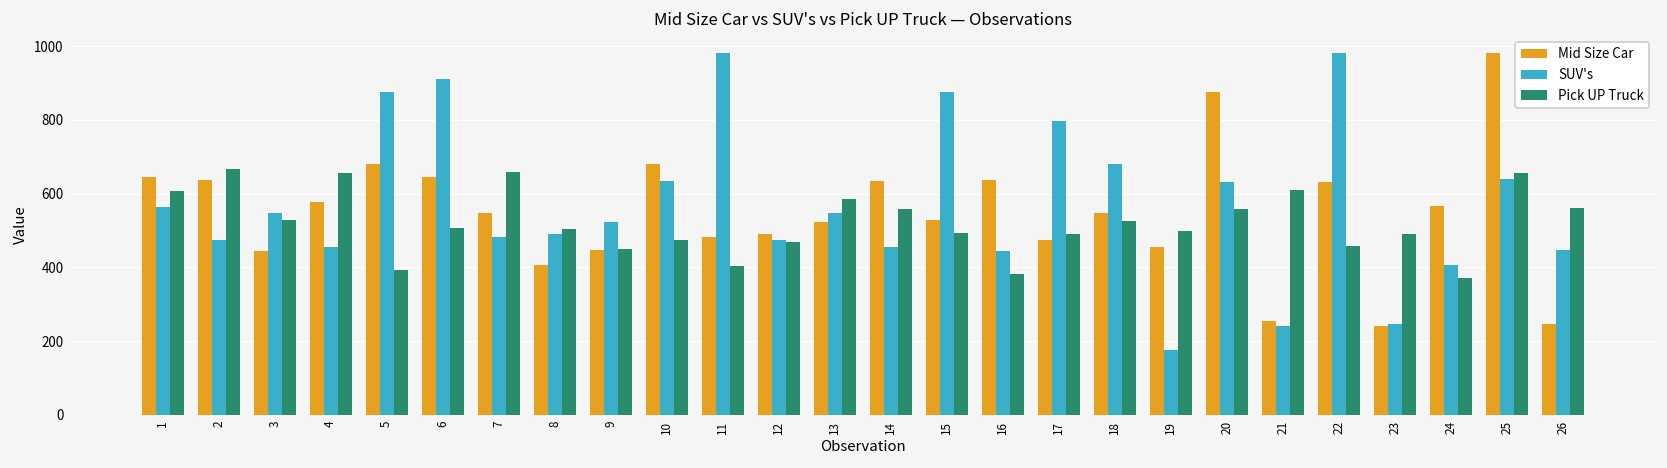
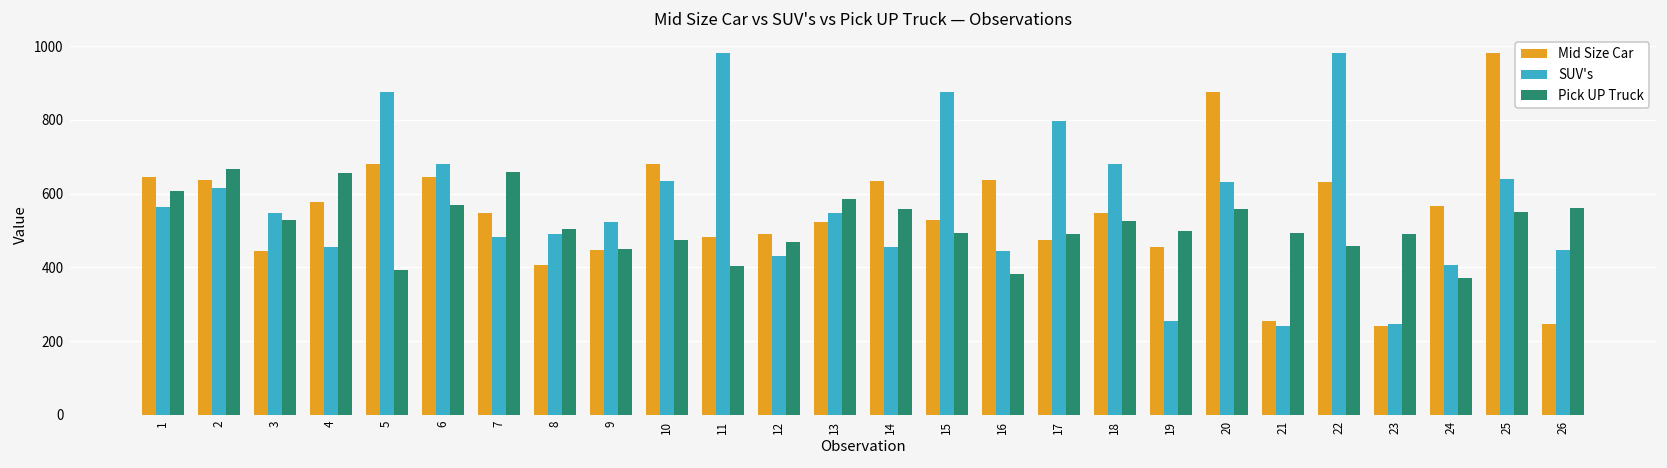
  {
    "Mid Size Car": {
      "1": 650,
      "2": 640,
      "3": 440,
      "4": 580,
      "5": 680,
      "6": 650,
      "7": 550,
      "8": 410,
      "9": 450,
      "10": 680,
      "11": 480,
      "12": 490,
      "13": 520,
      "14": 630,
      "15": 530,
      "16": 640,
      "17": 480,
      "18": 550,
      "19": 460,
      "20": 880,
      "21": 250,
      "22": 630,
      "23": 240,
      "24": 570,
      "25": 980,
      "26": 250
    },
    "SUV's": {
      "1": 560,
-     "2": 480,
+     "2": 620,
      "3": 550,
      "4": 460,
      "5": 880,
-     "6": 910,
+     "6": 680,
      "7": 480,
      "8": 490,
      "9": 520,
      "10": 630,
      "11": 980,
-     "12": 480,
+     "12": 430,
      "13": 550,
      "14": 460,
      "15": 880,
      "16": 440,
      "17": 800,
      "18": 680,
-     "19": 180,
+     "19": 250,
      "20": 630,
      "21": 240,
      "22": 980,
      "23": 250,
      "24": 410,
      "25": 640,
      "26": 450
    },
    "Pick UP Truck": {
      "1": 610,
      "2": 670,
      "3": 530,
      "4": 660,
      "5": 390,
-     "6": 510,
+     "6": 570,
      "7": 660,
      "8": 500,
      "9": 450,
      "10": 470,
      "11": 400,
      "12": 470,
      "13": 590,
      "14": 560,
      "15": 490,
      "16": 380,
      "17": 490,
      "18": 530,
      "19": 500,
      "20": 560,
-     "21": 610,
+     "21": 490,
      "22": 460,
      "23": 490,
      "24": 370,
-     "25": 660,
+     "25": 550,
      "26": 560
    }
  }
